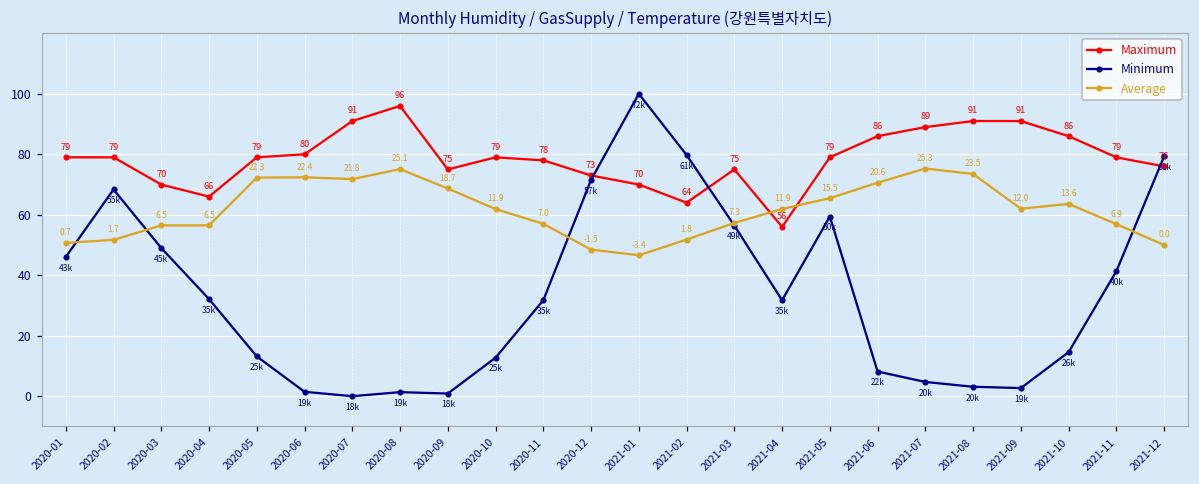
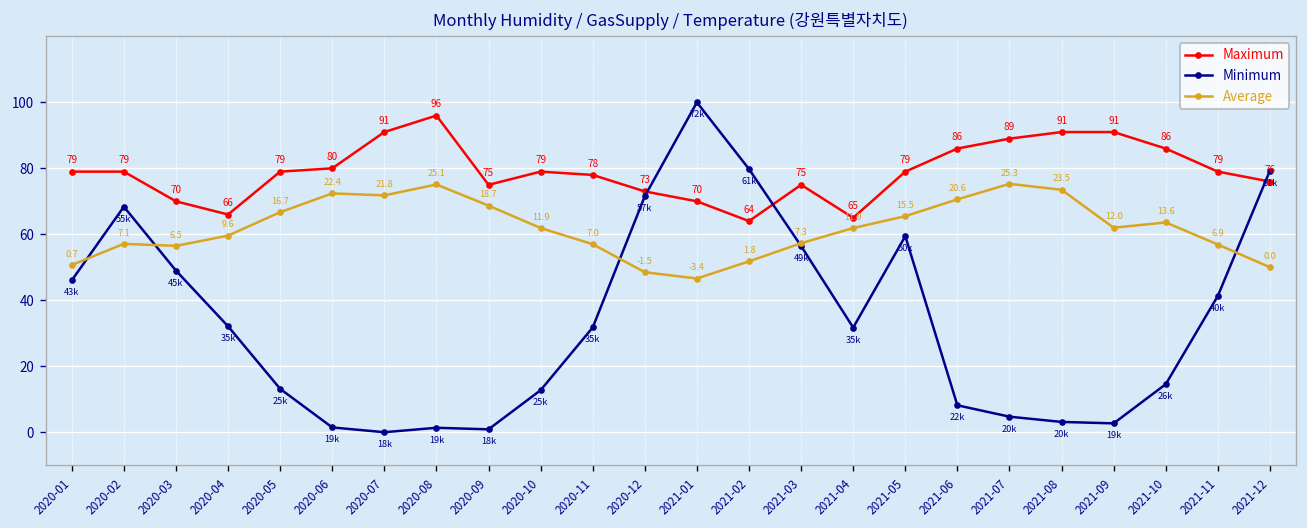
  {
    "Maximum": {
      "2020-01": 79,
      "2020-02": 79,
      "2020-03": 70,
      "2020-04": 66,
      "2020-05": 79,
      "2020-06": 80,
      "2020-07": 91,
      "2020-08": 96,
      "2020-09": 75,
      "2020-10": 79,
      "2020-11": 78,
      "2020-12": 73,
      "2021-01": 70,
      "2021-02": 64,
      "2021-03": 75,
-     "2021-04": 56,
+     "2021-04": 65,
      "2021-05": 79,
      "2021-06": 86,
      "2021-07": 89,
      "2021-08": 91,
      "2021-09": 91,
      "2021-10": 86,
      "2021-11": 79
    },
    "Average": {
-     "2020-02": 1.7,
-     "2020-04": 6.5,
-     "2020-05": 22.3
+     "2020-02": 7.1,
+     "2020-04": 9.6,
+     "2020-05": 16.7
    }
  }
